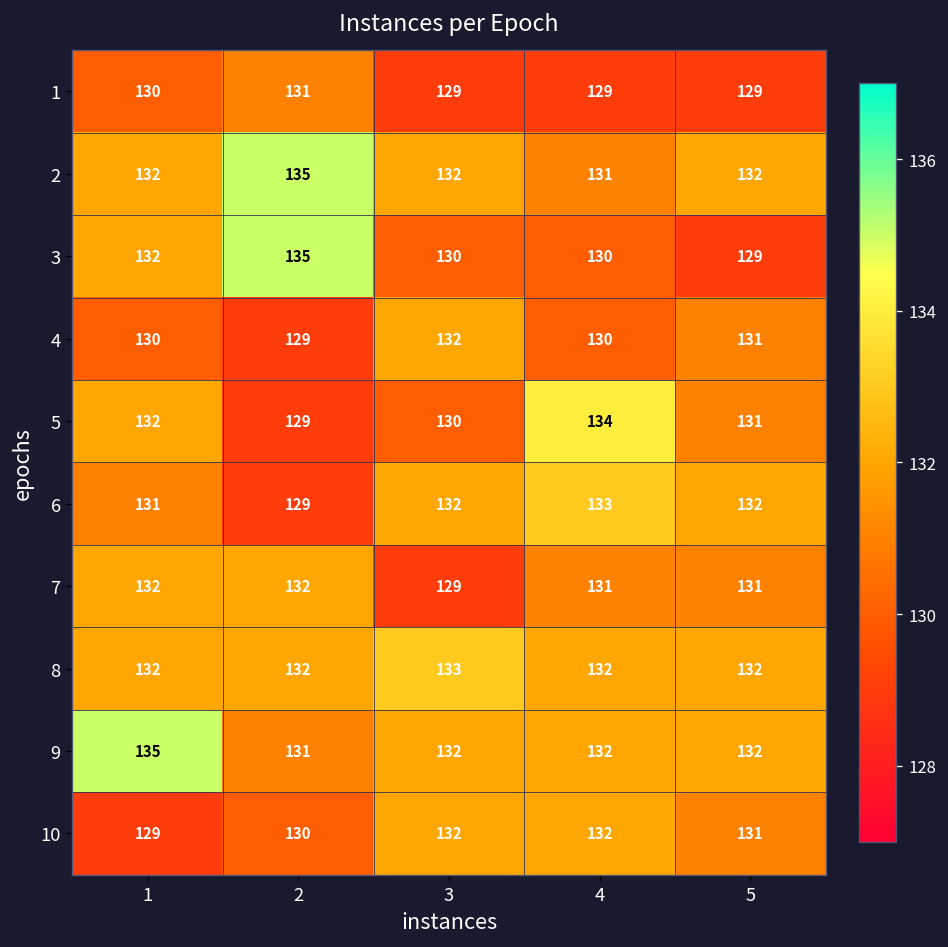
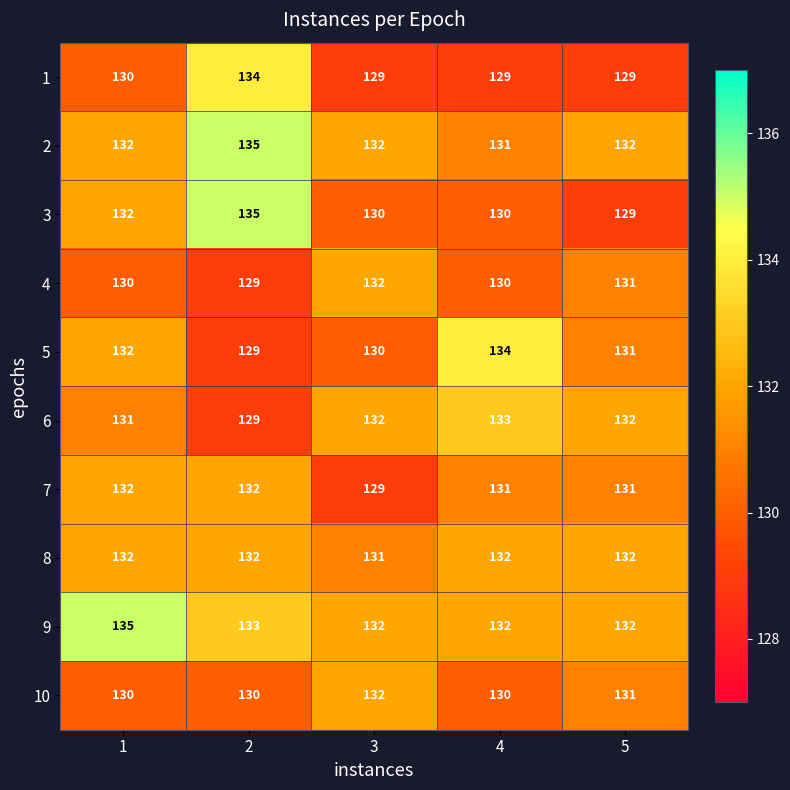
  {
    "1": {
      "1": 130,
-     "2": 131,
+     "2": 134,
      "3": 129,
      "4": 129,
      "5": 129
    },
    "2": {
      "1": 132,
      "2": 135,
      "3": 132,
      "4": 131,
      "5": 132
    },
    "3": {
      "1": 132,
      "2": 135,
      "3": 130,
      "4": 130,
      "5": 129
    },
    "4": {
      "1": 130,
      "2": 129,
      "3": 132,
      "4": 130,
      "5": 131
    },
    "5": {
      "1": 132,
      "2": 129,
      "3": 130,
      "4": 134,
      "5": 131
    },
    "6": {
      "1": 131,
      "2": 129,
      "3": 132,
      "4": 133,
      "5": 132
    },
    "7": {
      "1": 132,
      "2": 132,
      "3": 129,
      "4": 131,
      "5": 131
    },
    "8": {
      "1": 132,
      "2": 132,
-     "3": 133,
+     "3": 131,
      "4": 132,
      "5": 132
    },
    "9": {
      "1": 135,
-     "2": 131,
+     "2": 133,
      "3": 132,
      "4": 132,
      "5": 132
    },
    "10": {
-     "1": 129,
+     "1": 130,
      "2": 130,
      "3": 132,
-     "4": 132,
+     "4": 130,
      "5": 131
    }
  }
